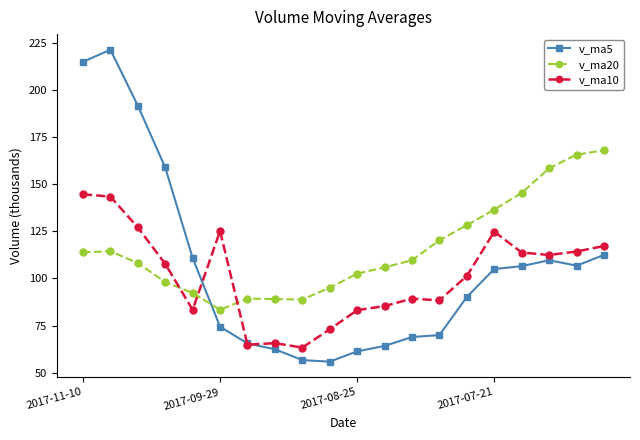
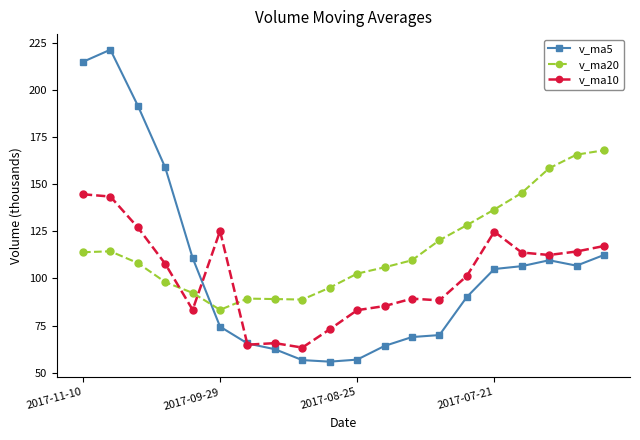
  {
    "v_ma5": {
      "2017-11-10": 215,
      "2017-09-29": 74,
-     "2017-08-25": 61,
+     "2017-08-25": 57,
      "2017-07-21": 105
    },
    "v_ma20": {
      "2017-11-10": 114,
      "2017-09-29": 83,
      "2017-08-25": 103,
      "2017-07-21": 137
    },
    "v_ma10": {
      "2017-11-10": 145,
      "2017-09-29": 125,
      "2017-08-25": 83,
      "2017-07-21": 125
    }
  }
